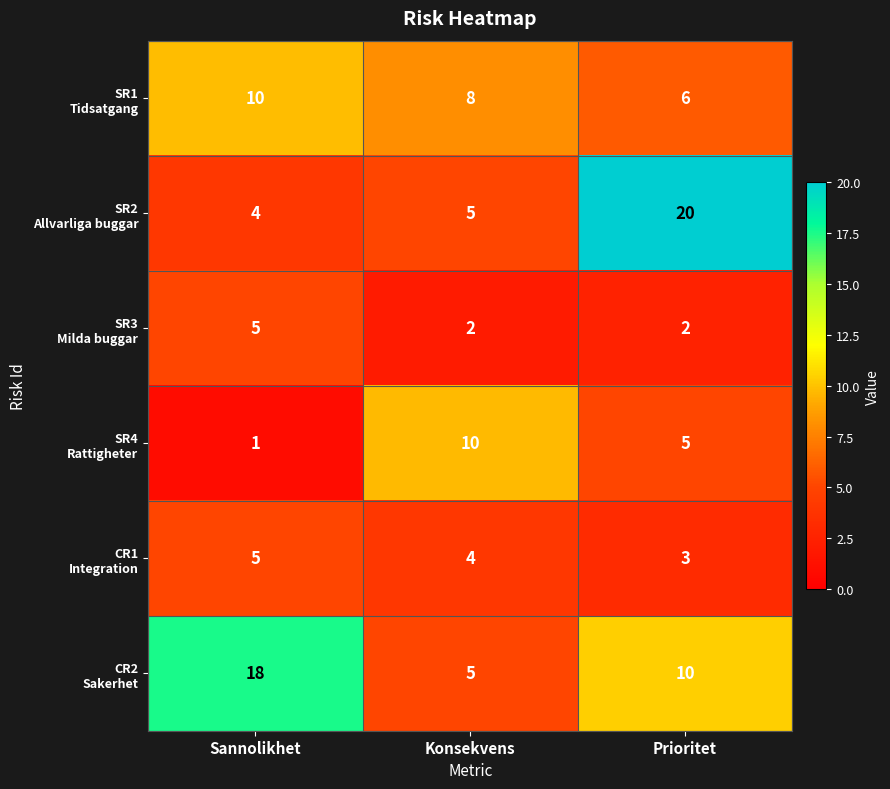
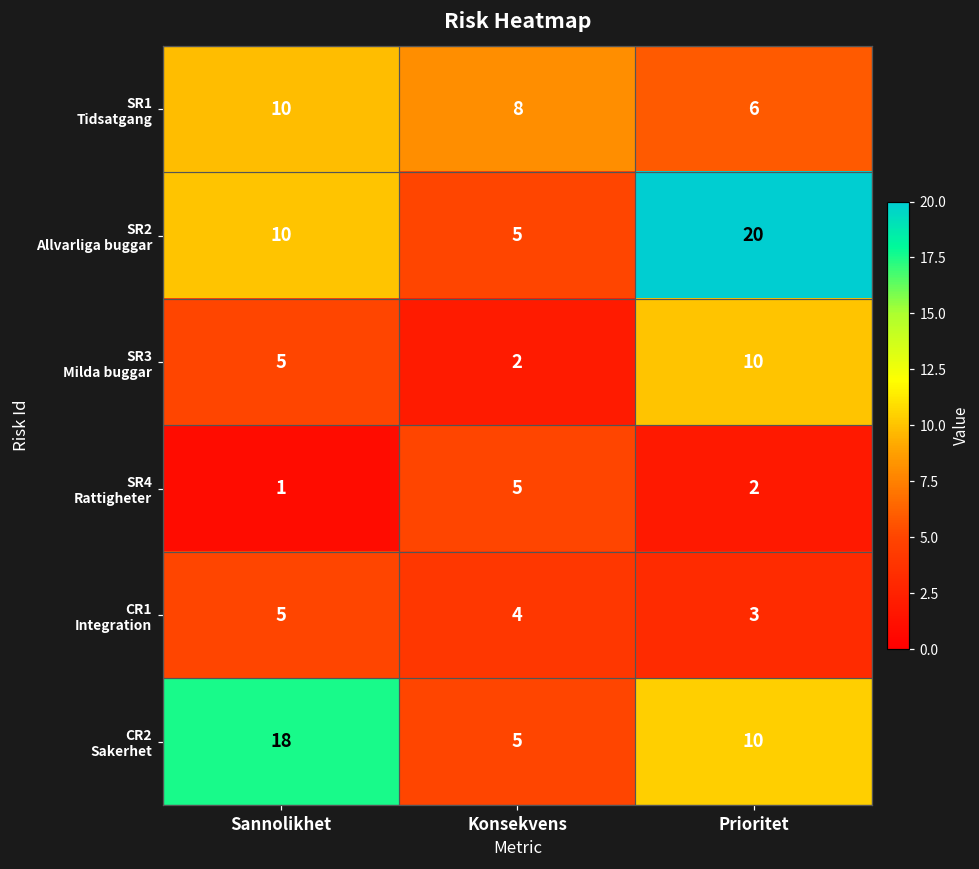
  {
    "SR1 Tidsatgang": {
      "Sannolikhet": 10,
      "Konsekvens": 8,
      "Prioritet": 6
    },
    "SR2 Allvarliga buggar": {
-     "Sannolikhet": 4,
+     "Sannolikhet": 10,
      "Konsekvens": 5,
      "Prioritet": 20
    },
    "SR3 Milda buggar": {
      "Sannolikhet": 5,
      "Konsekvens": 2,
-     "Prioritet": 2
+     "Prioritet": 10
    },
    "SR4 Rattigheter": {
      "Sannolikhet": 1,
-     "Konsekvens": 10,
-     "Prioritet": 5
+     "Konsekvens": 5,
+     "Prioritet": 2
    },
    "CR1 Integration": {
      "Sannolikhet": 5,
      "Konsekvens": 4,
      "Prioritet": 3
    },
    "CR2 Sakerhet": {
      "Sannolikhet": 18,
      "Konsekvens": 5,
      "Prioritet": 10
    }
  }
